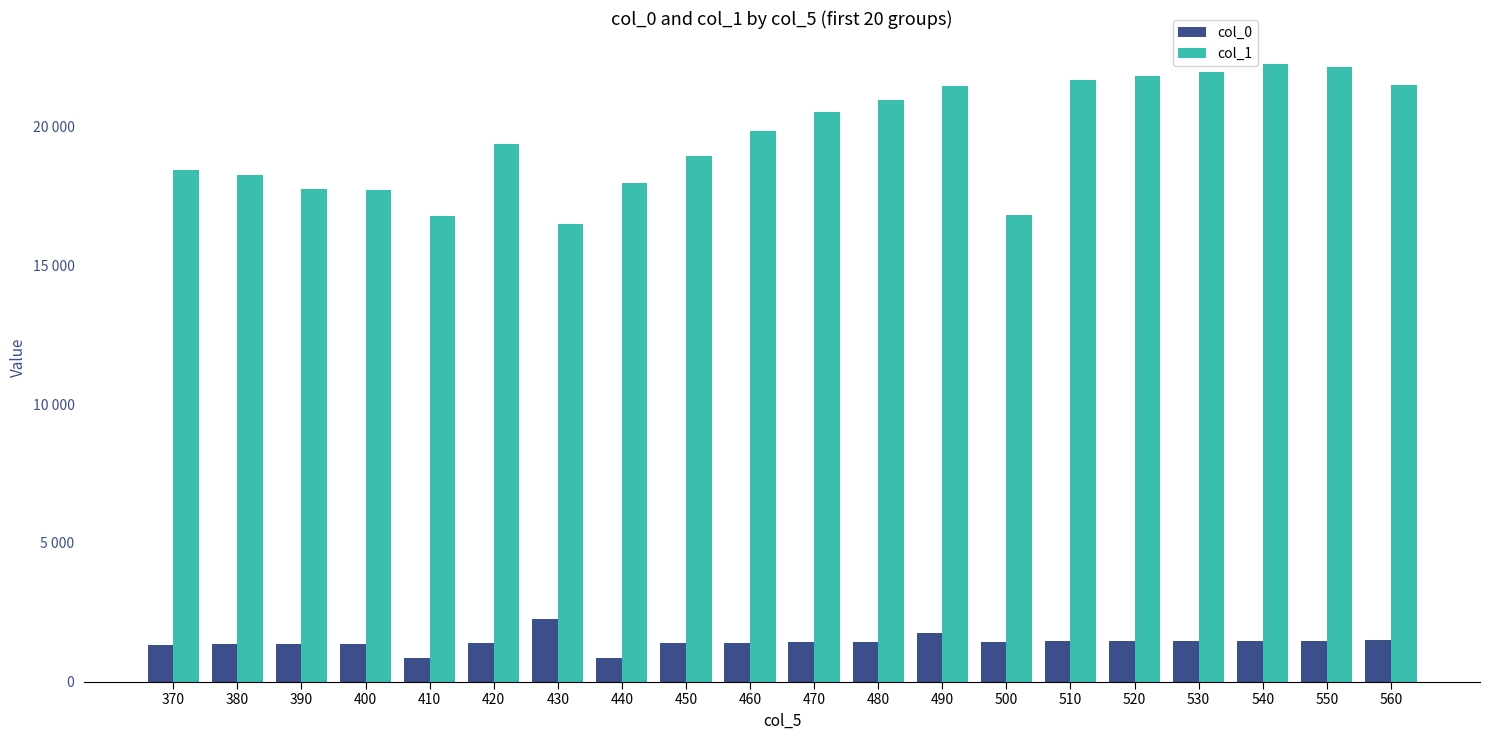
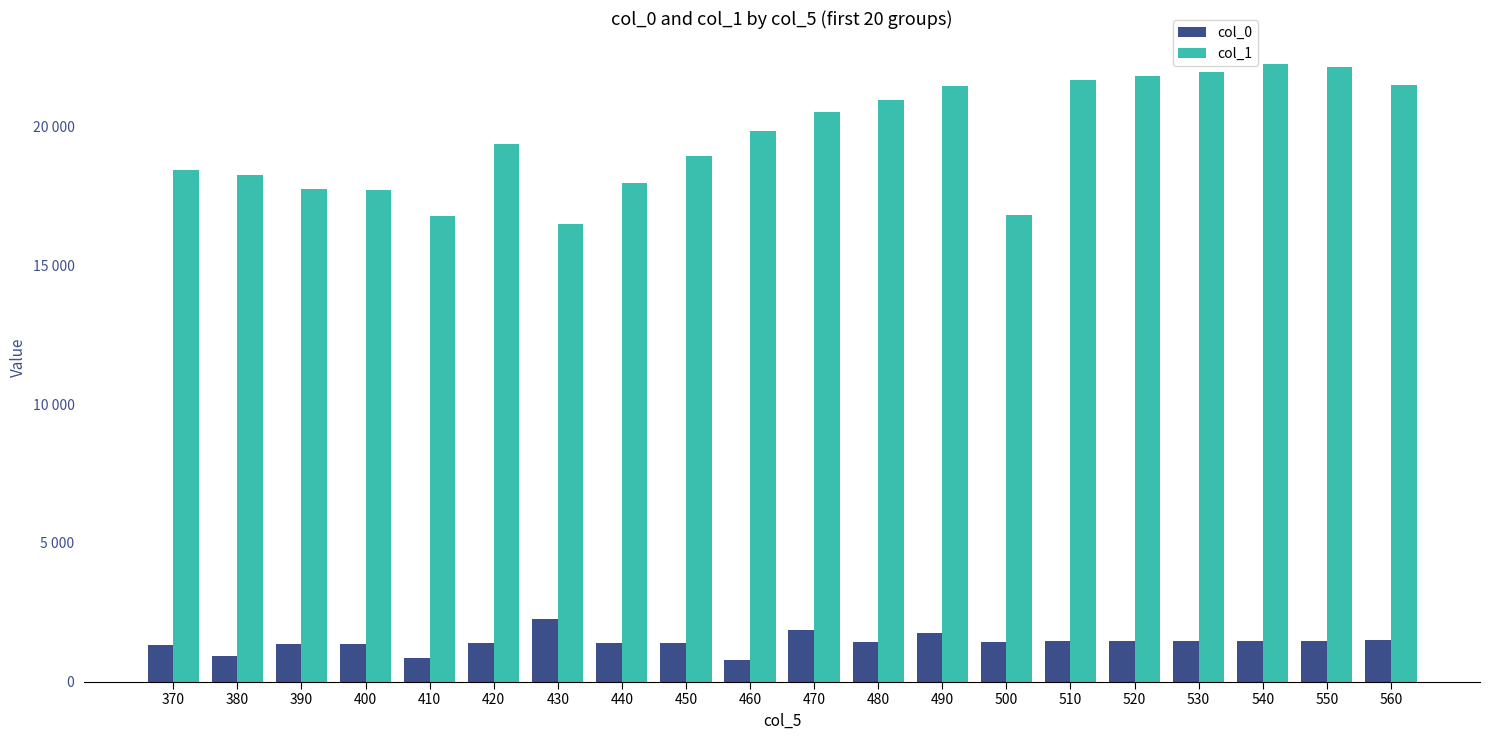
  {
    "col_0": {
      "370": 1300,
-     "380": 1300,
+     "380": 900,
      "390": 1300,
      "400": 1400,
      "410": 900,
      "420": 1400,
      "430": 2200,
-     "440": 800,
+     "440": 1400,
      "450": 1400,
-     "460": 1400,
-     "470": 1400,
+     "460": 800,
+     "470": 1900,
      "480": 1400,
      "490": 1700,
      "500": 1400,
      "510": 1400,
      "520": 1500,
      "530": 1500,
      "540": 1500,
      "550": 1500,
      "560": 1500
    },
    "col_1": {
      "370": 18400,
      "380": 18200,
      "390": 17800,
      "400": 17700,
      "410": 16800,
      "420": 19400,
      "430": 16500,
      "440": 18000,
      "450": 18900,
      "460": 19800,
      "470": 20500,
      "480": 21000,
      "490": 21500,
      "500": 16800,
      "510": 21700,
      "520": 21800,
      "530": 22000,
      "540": 22300,
      "550": 22200,
      "560": 21500
    }
  }
